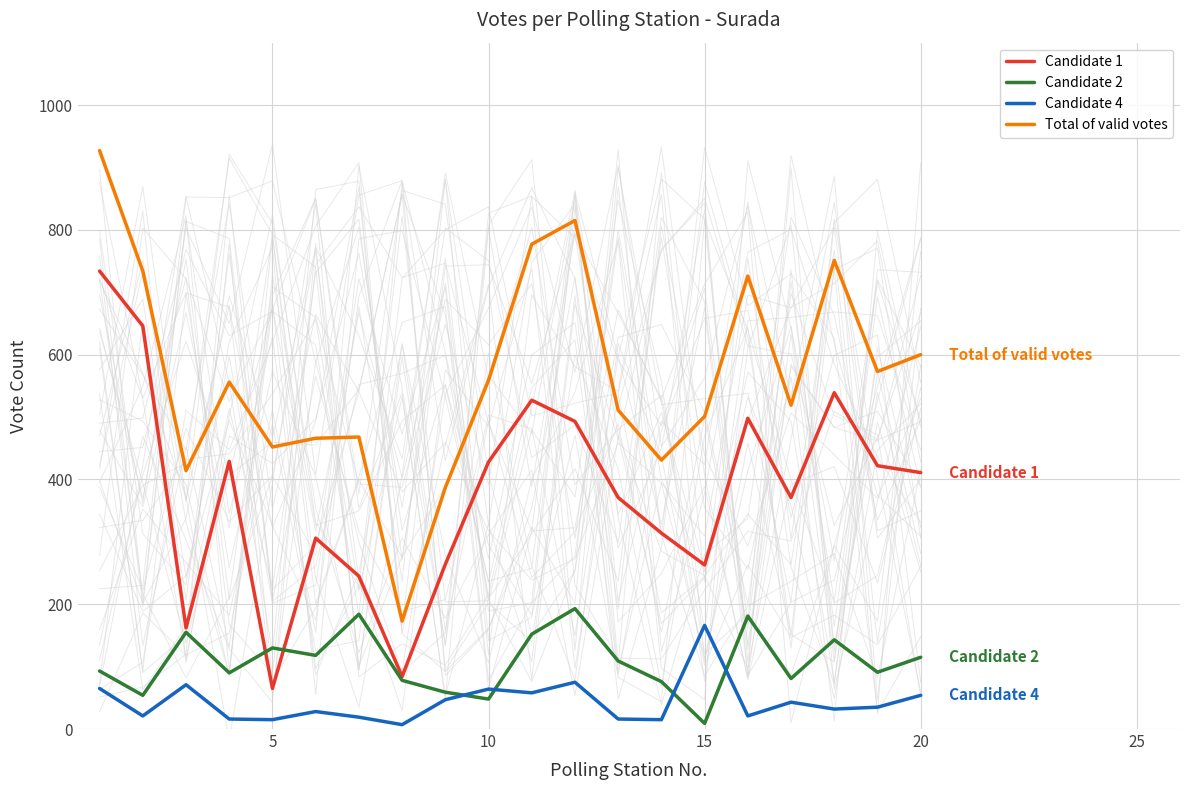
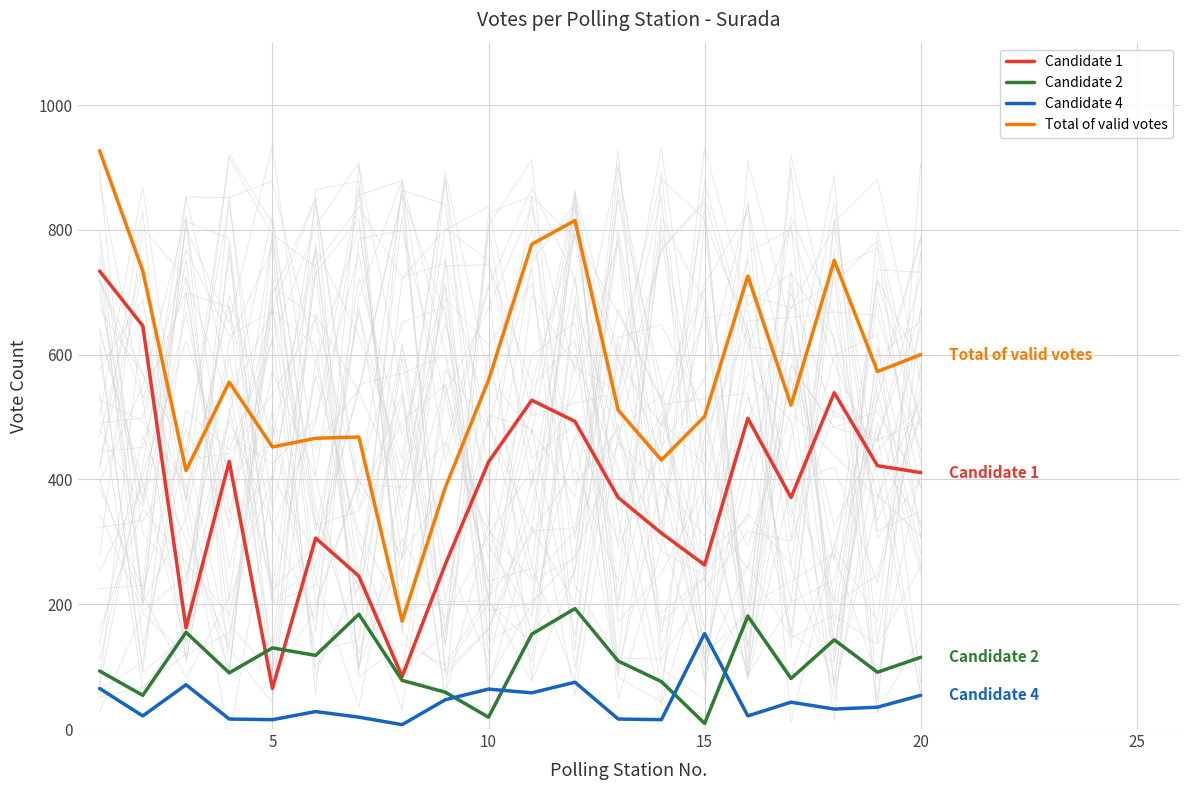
  {
    "Candidate 1": {
      "5": 70,
      "10": 430,
      "15": 260,
      "20": 410
    },
    "Candidate 2": {
      "5": 130,
-     "10": 50,
+     "10": 20,
      "15": 10,
      "20": 120
    },
    "Candidate 4": {
      "5": 20,
-     "15": 170
+     "15": 150
    },
    "Total of valid votes": {
      "5": 450,
      "20": 600
    }
  }
